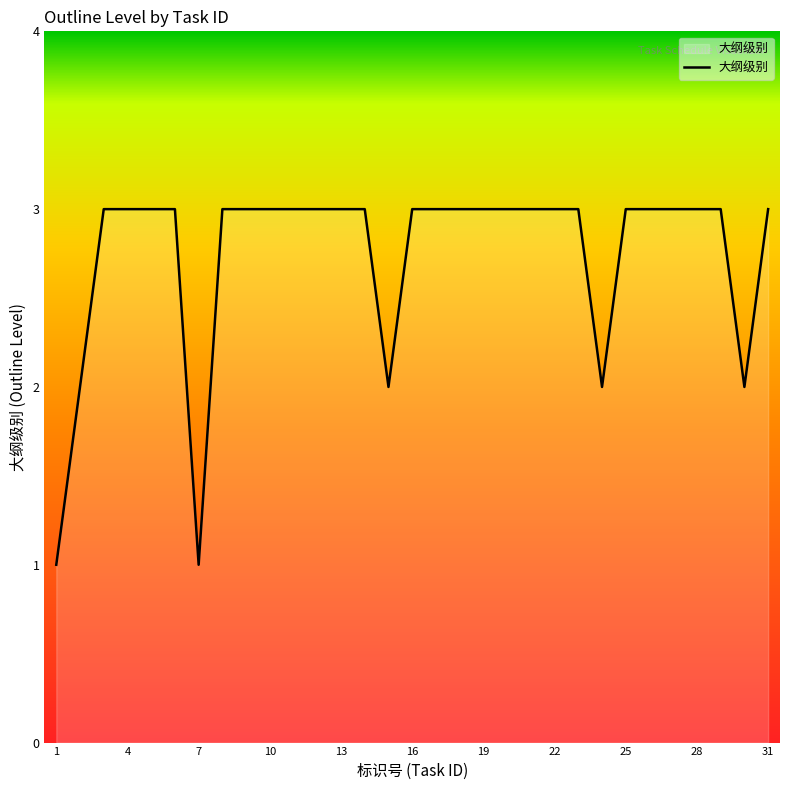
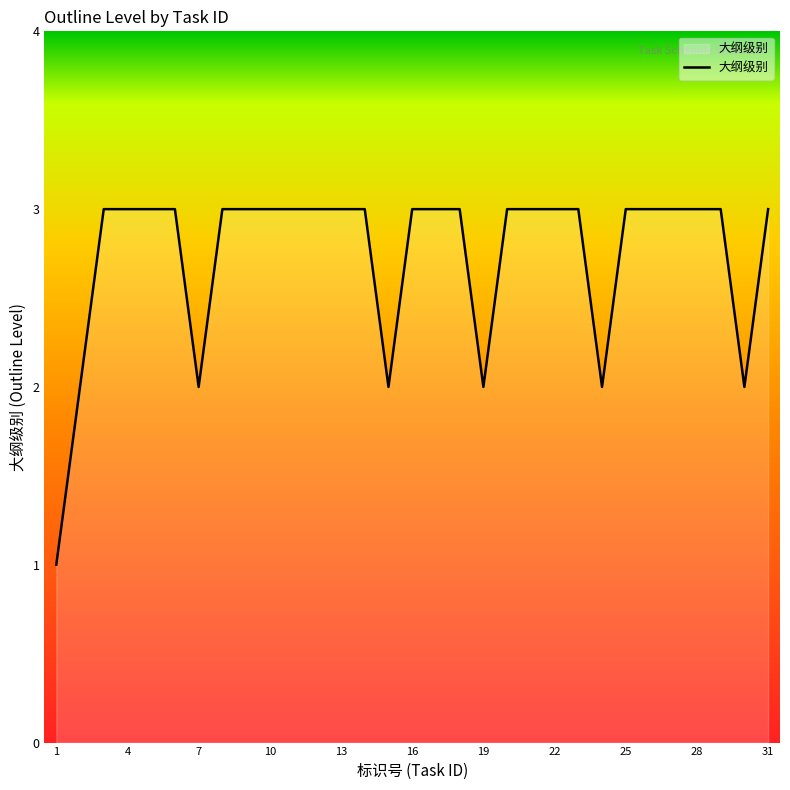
  {
    "1": 1,
    "4": 3,
-   "7": 1,
+   "7": 2,
    "10": 3,
    "13": 3,
    "16": 3,
-   "19": 3,
+   "19": 2,
    "22": 3,
    "25": 3,
    "28": 3,
    "31": 3
  }
